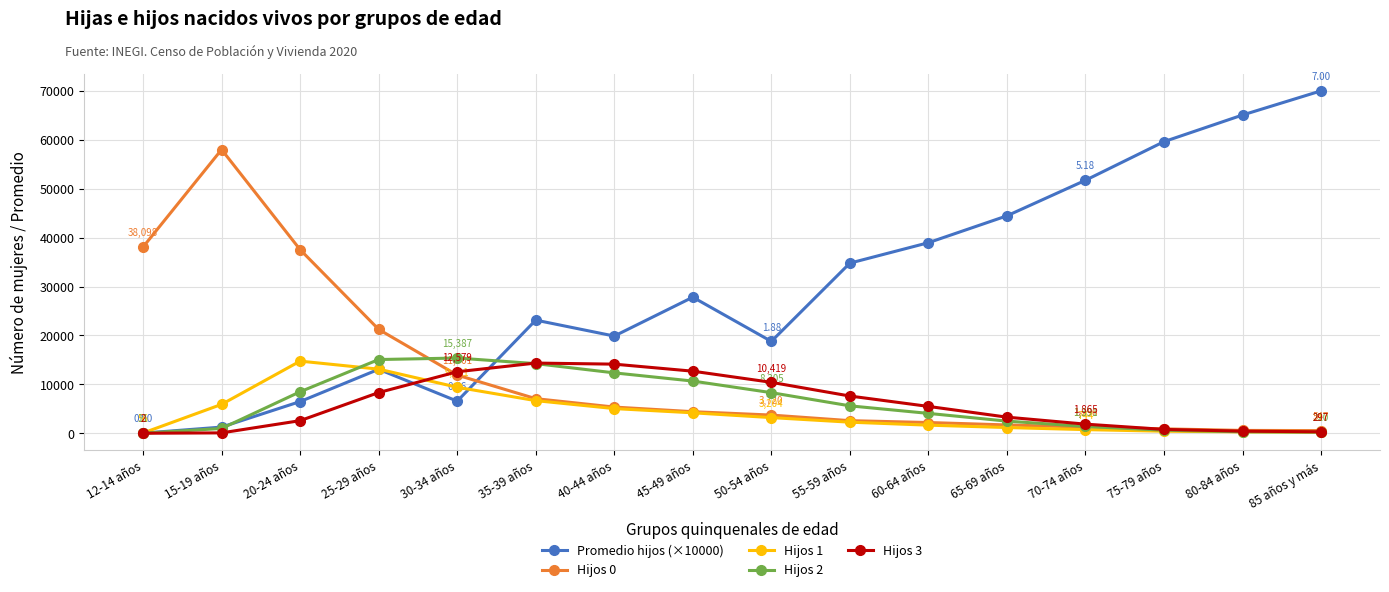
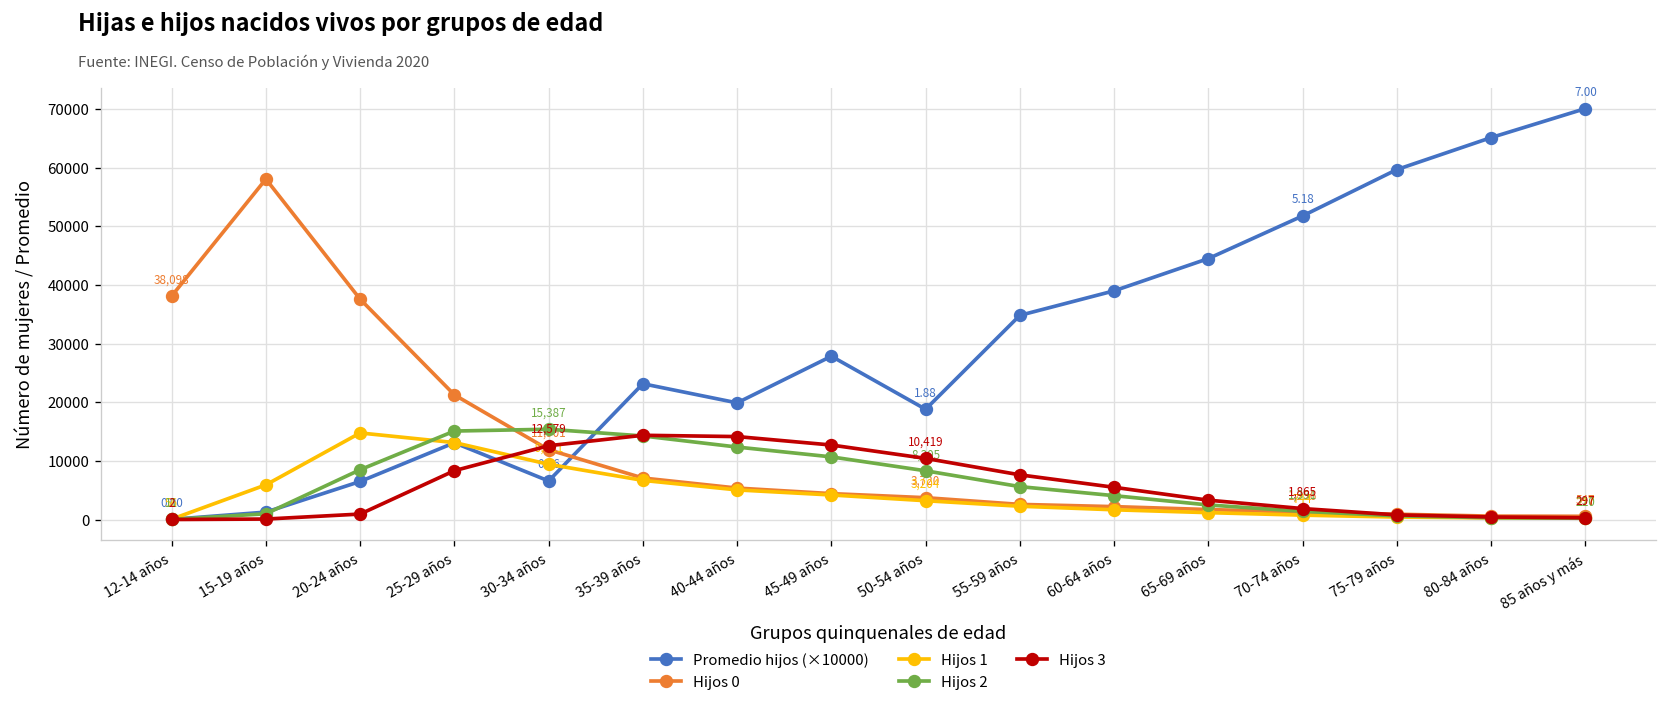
  {
    "Promedio hijos (×10000)": {
      "20-24 años": "6000",
      "30-34 años": "7000",
      "35-39 años": "23000",
      "40-44 años": "20000",
      "45-49 años": "28000",
      "55-59 años": "35000",
      "60-64 años": "39000",
      "65-69 años": "44000",
      "75-79 años": "60000",
      "80-84 años": "65000"
    },
    "Hijos 0": {
      "12-14 años": "38,098"
    },
    "Hijos 1": {
      "15-19 años": "6000",
      "20-24 años": "15000",
      "60-64 años": "2000",
      "65-69 años": "1000"
    },
    "Hijos 2": {
      "30-34 años": "15,387"
    },
    "Hijos 3": {
      "15-19 años": "0",
-     "20-24 años": "3000",
+     "20-24 años": "1000",
      "25-29 años": "8000",
      "40-44 años": "14000",
      "45-49 años": "13000",
      "55-59 años": "8000",
      "60-64 años": "5000",
      "65-69 años": "3000"
    }
  }
